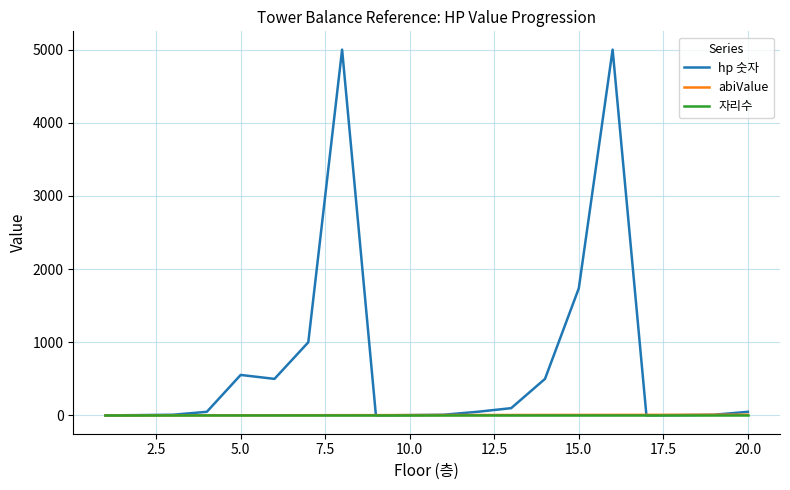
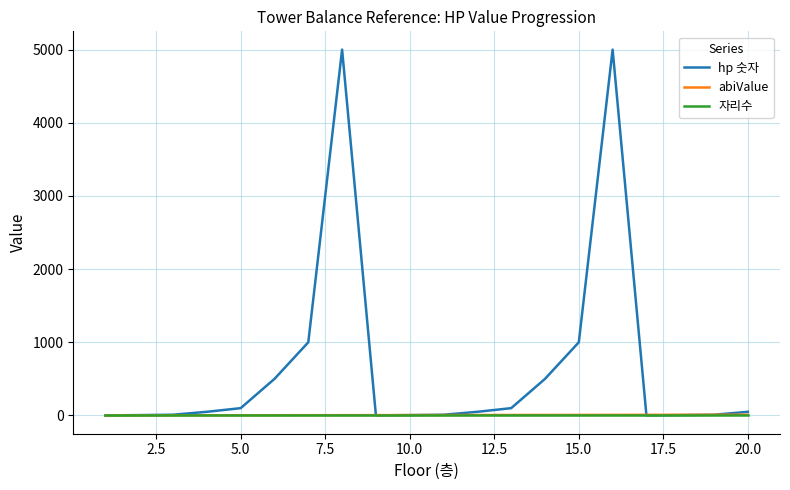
  {
    "hp 숫자": {
-     "5.0": 600,
-     "15.0": 1700,
+     "5.0": 100,
+     "15.0": 1000,
      "20.0": 100
    },
    "자리수": {
      "5.0": 0,
      "15.0": 0,
      "20.0": 0
    }
  }
